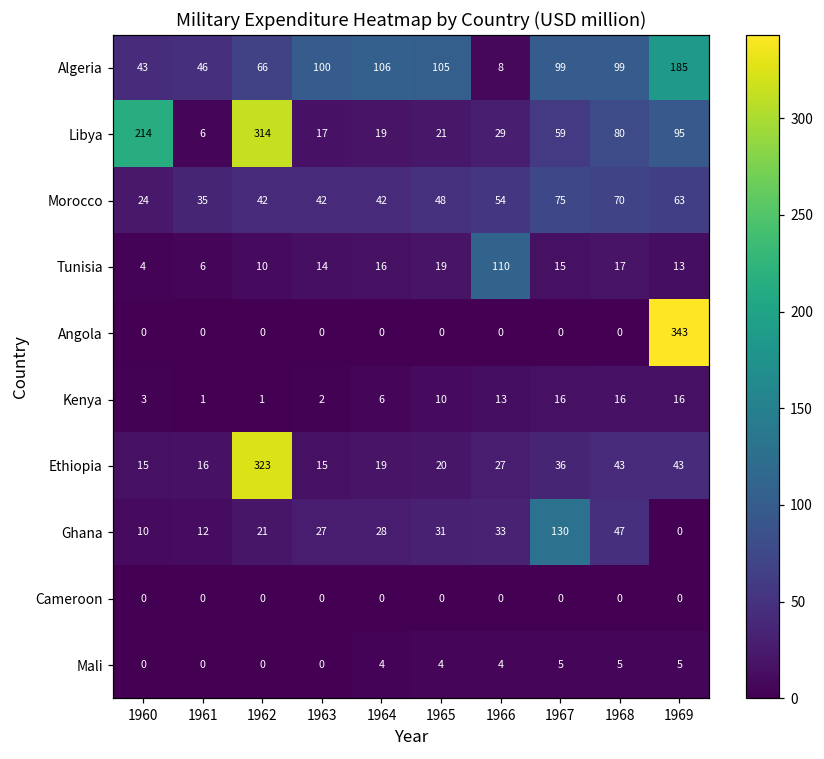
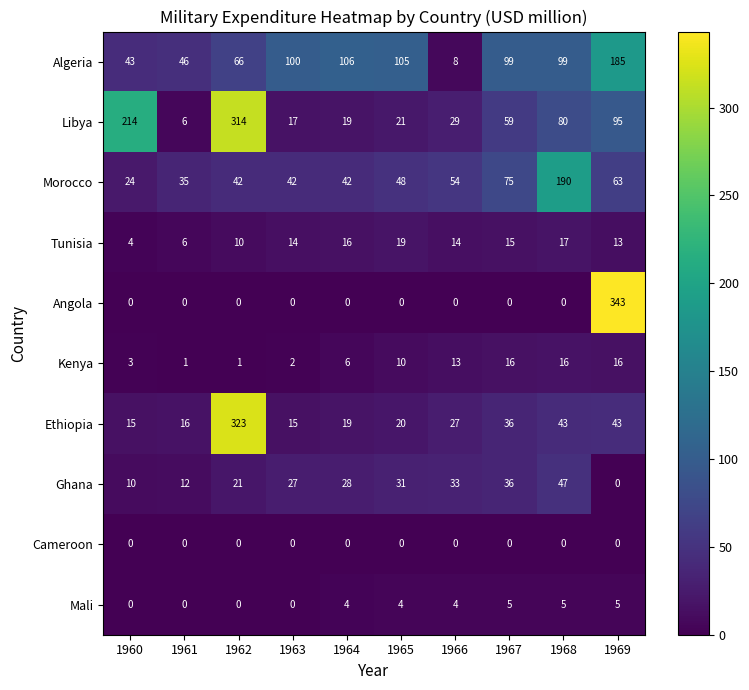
  {
    "Algeria": {
      "1960": 43,
      "1961": 46,
      "1962": 66,
      "1963": 100,
      "1964": 106,
      "1965": 105,
      "1966": 8,
      "1967": 99,
      "1968": 99,
      "1969": 185
    },
    "Libya": {
      "1960": 214,
      "1961": 6,
      "1962": 314,
      "1963": 17,
      "1964": 19,
      "1965": 21,
      "1966": 29,
      "1967": 59,
      "1968": 80,
      "1969": 95
    },
    "Morocco": {
      "1960": 24,
      "1961": 35,
      "1962": 42,
      "1963": 42,
      "1964": 42,
      "1965": 48,
      "1966": 54,
      "1967": 75,
-     "1968": 70,
+     "1968": 190,
      "1969": 63
    },
    "Tunisia": {
      "1960": 4,
      "1961": 6,
      "1962": 10,
      "1963": 14,
      "1964": 16,
      "1965": 19,
-     "1966": 110,
+     "1966": 14,
      "1967": 15,
      "1968": 17,
      "1969": 13
    },
    "Angola": {
      "1960": 0,
      "1961": 0,
      "1962": 0,
      "1963": 0,
      "1964": 0,
      "1965": 0,
      "1966": 0,
      "1967": 0,
      "1968": 0,
      "1969": 343
    },
    "Kenya": {
      "1960": 3,
      "1961": 1,
      "1962": 1,
      "1963": 2,
      "1964": 6,
      "1965": 10,
      "1966": 13,
      "1967": 16,
      "1968": 16,
      "1969": 16
    },
    "Ethiopia": {
      "1960": 15,
      "1961": 16,
      "1962": 323,
      "1963": 15,
      "1964": 19,
      "1965": 20,
      "1966": 27,
      "1967": 36,
      "1968": 43,
      "1969": 43
    },
    "Ghana": {
      "1960": 10,
      "1961": 12,
      "1962": 21,
      "1963": 27,
      "1964": 28,
      "1965": 31,
      "1966": 33,
-     "1967": 130,
+     "1967": 36,
      "1968": 47,
      "1969": 0
    },
    "Cameroon": {
      "1960": 0,
      "1961": 0,
      "1962": 0,
      "1963": 0,
      "1964": 0,
      "1965": 0,
      "1966": 0,
      "1967": 0,
      "1968": 0,
      "1969": 0
    },
    "Mali": {
      "1960": 0,
      "1961": 0,
      "1962": 0,
      "1963": 0,
      "1964": 4,
      "1965": 4,
      "1966": 4,
      "1967": 5,
      "1968": 5,
      "1969": 5
    }
  }
